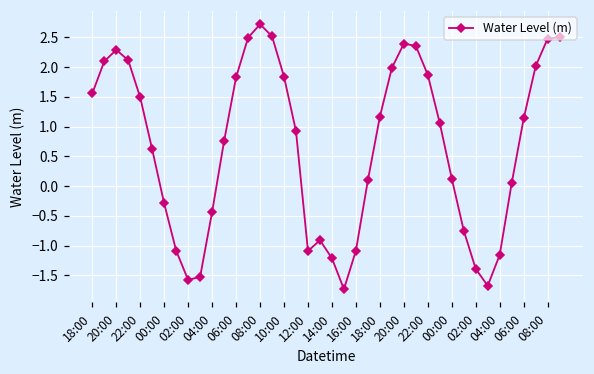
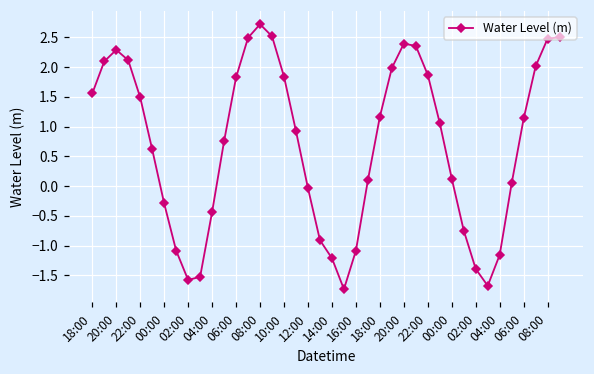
  {
    "10:00": 1.8,
-   "12:00": -1.1,
+   "12:00": 0.0,
    "14:00": -1.2,
    "16:00": -1.1
  }
